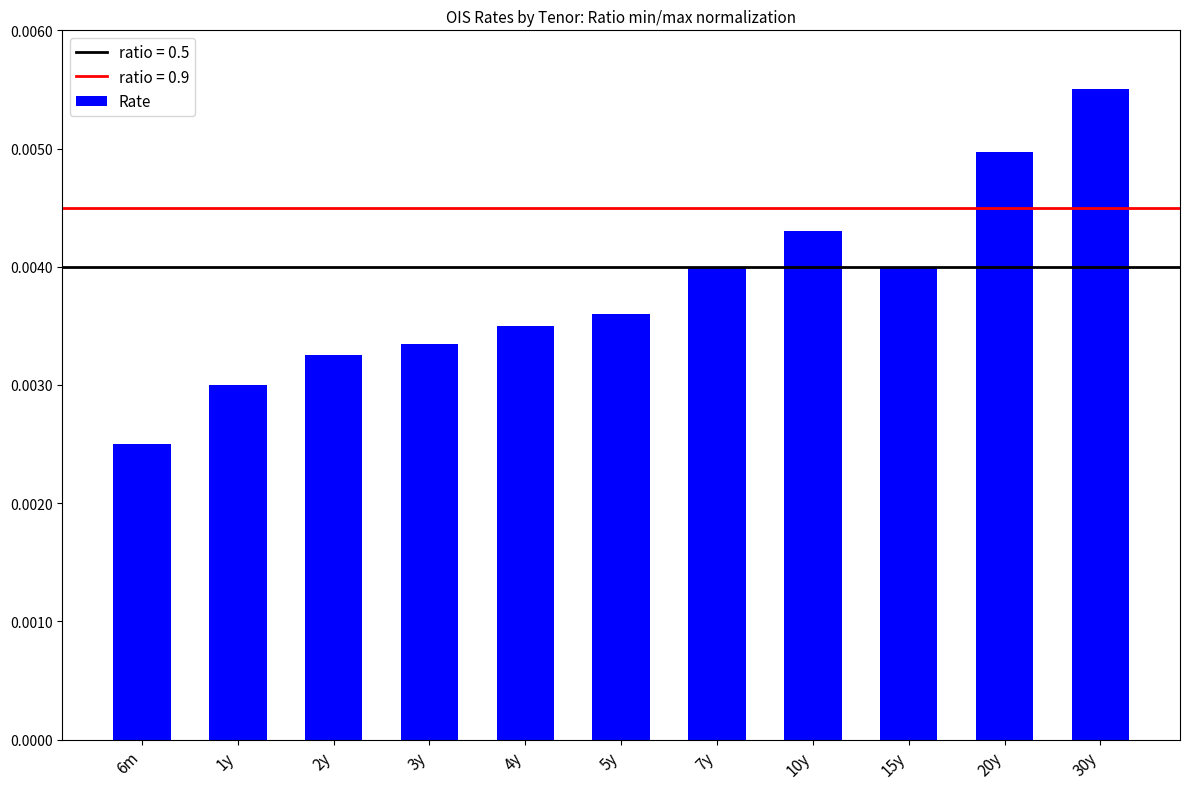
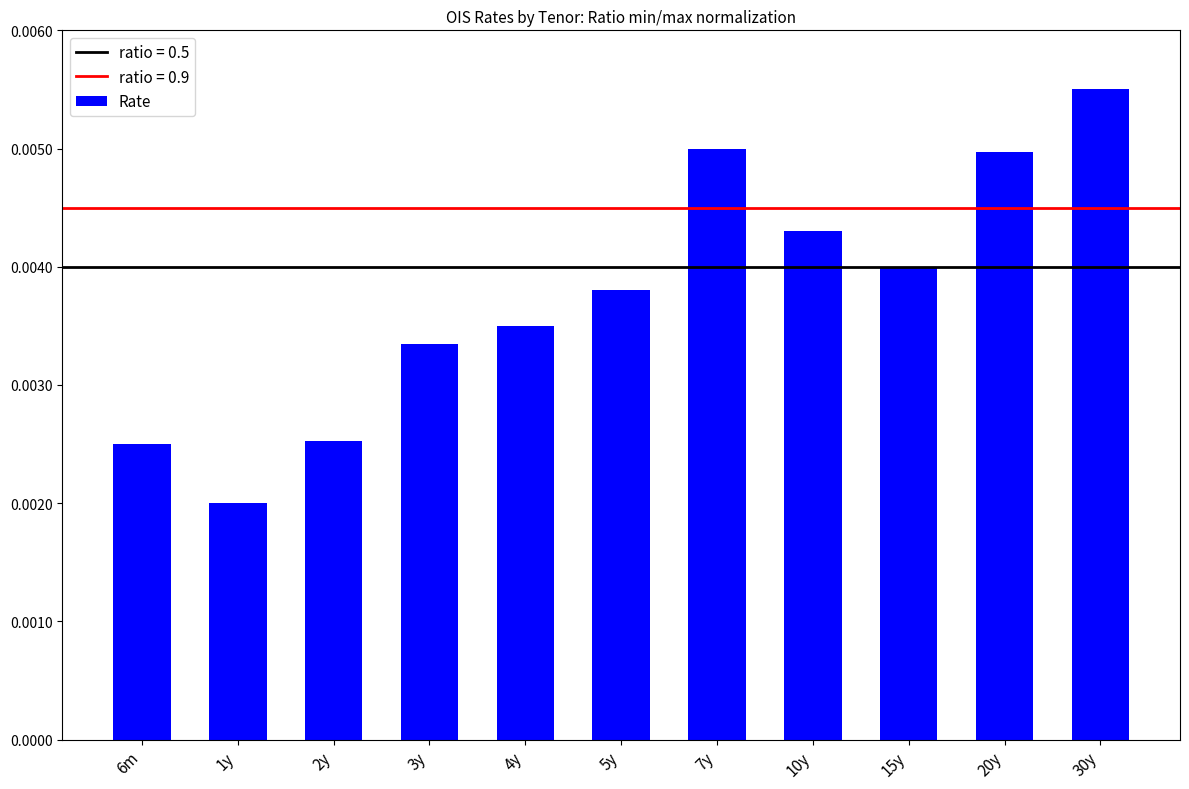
  {
    "6m": 0.00250,
-   "1y": 0.003,
-   "2y": 0.00325,
+   "1y": 0.002,
+   "2y": 0.00253,
    "3y": 0.00335,
    "4y": 0.00350,
-   "5y": 0.0036,
-   "7y": 0.004,
+   "5y": 0.0038,
+   "7y": 0.005,
    "10y": 0.00430,
    "15y": 0.00400,
    "20y": 0.00497,
    "30y": 0.00550
  }
